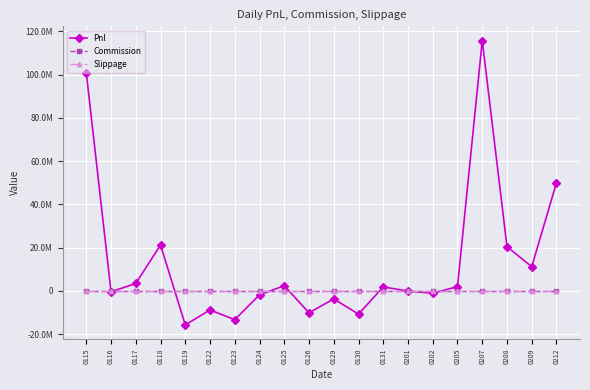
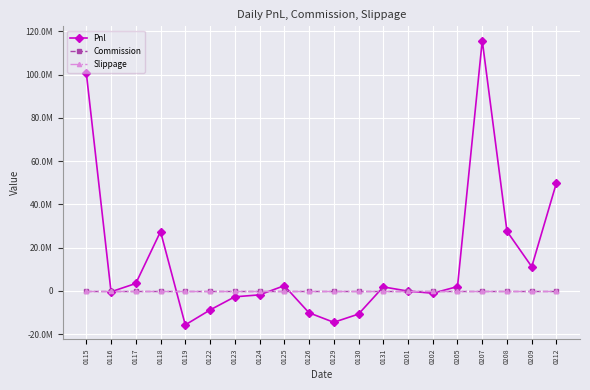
  {
    "Pnl": {
      "0115": 101000000,
      "0117": 3000000,
-     "0118": 21000000,
+     "0118": 27000000,
      "0119": -16000000,
      "0122": -9000000,
-     "0123": -13000000,
+     "0123": -3000000,
      "0124": -2000000,
      "0125": 2000000,
      "0126": -10000000,
-     "0129": -4000000,
+     "0129": -15000000,
      "0130": -11000000,
      "0131": 2000000,
      "0205": 2000000,
      "0207": 116000000,
-     "0208": 20000000,
+     "0208": 28000000,
      "0209": 11000000,
      "0212": 50000000
    },
    "Slippage": {
      "0115": 0,
      "0117": 0,
      "0118": 0,
      "0119": 0,
      "0122": 0,
      "0123": 0,
      "0124": 0,
      "0125": 0,
      "0126": 0,
      "0129": 0,
      "0130": 0,
      "0131": 0,
      "0205": 0,
      "0207": 0,
      "0208": 0,
      "0209": 0,
      "0212": 0
    }
  }
